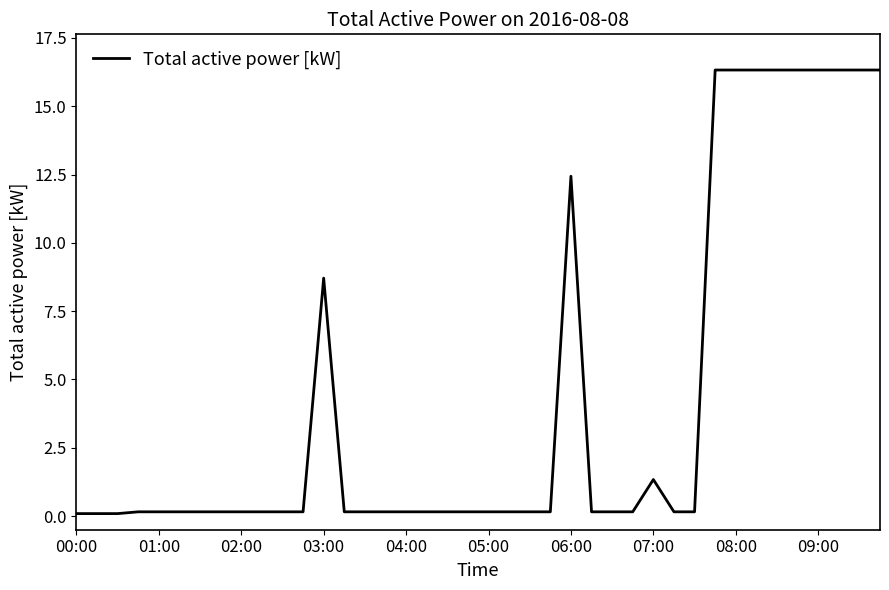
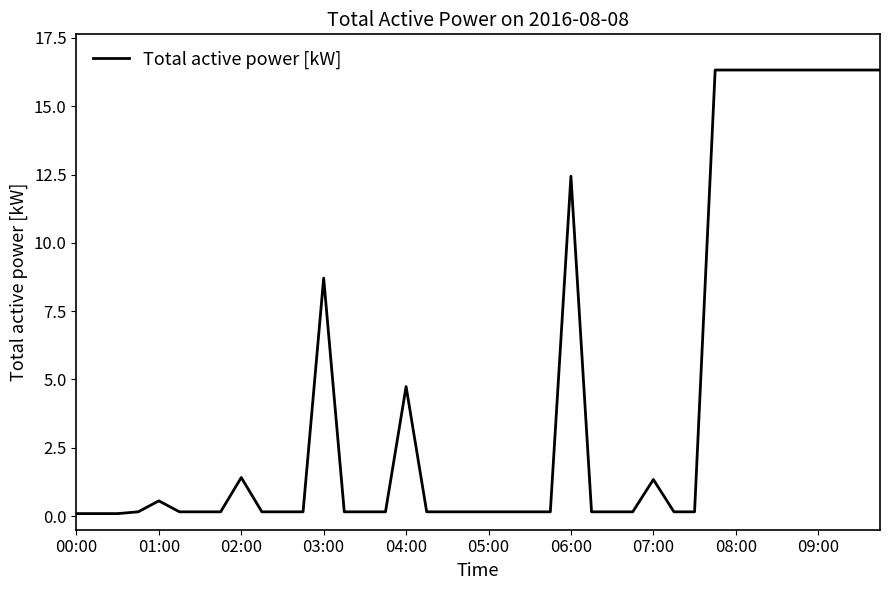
  {
    "00:00": 0.1,
-   "01:00": 0.2,
-   "02:00": 0.2,
+   "01:00": 0.6,
+   "02:00": 1.4,
    "03:00": 8.7,
-   "04:00": 0.2,
+   "04:00": 4.7,
    "05:00": 0.2,
    "06:00": 12.4,
    "07:00": 1.3,
    "08:00": 16.3,
    "09:00": 16.3
  }
